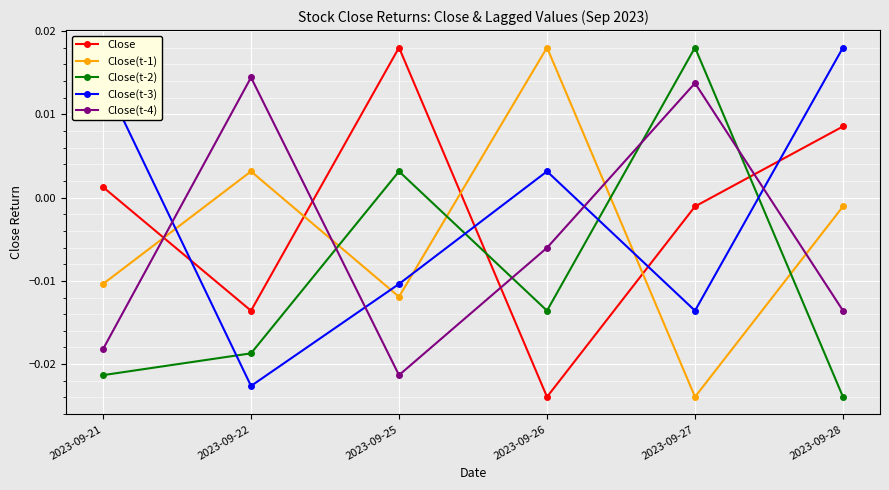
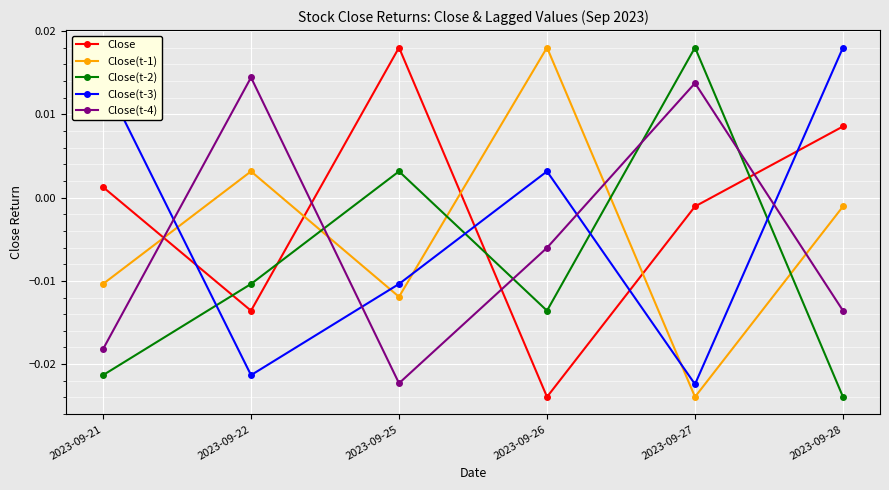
  {
    "Close": {
      "2023-09-21": 0.001,
      "2023-09-22": -0.014,
      "2023-09-25": 0.018,
      "2023-09-26": -0.024,
      "2023-09-27": -0.001,
      "2023-09-28": 0.009
    },
    "Close(t-1)": {
      "2023-09-21": -0.010,
      "2023-09-22": 0.003,
      "2023-09-25": -0.012,
      "2023-09-26": 0.018,
      "2023-09-27": -0.024,
      "2023-09-28": -0.001
    },
    "Close(t-2)": {
      "2023-09-21": -0.021,
-     "2023-09-22": -0.019,
+     "2023-09-22": -0.010,
      "2023-09-25": 0.003,
      "2023-09-26": -0.014,
      "2023-09-27": 0.018,
      "2023-09-28": -0.024
    },
    "Close(t-3)": {
-     "2023-09-22": -0.023,
+     "2023-09-22": -0.021,
      "2023-09-25": -0.010,
      "2023-09-26": 0.003,
-     "2023-09-27": -0.014,
+     "2023-09-27": -0.022,
      "2023-09-28": 0.018
    },
    "Close(t-4)": {
      "2023-09-21": -0.018,
      "2023-09-22": 0.014,
-     "2023-09-25": -0.021,
+     "2023-09-25": -0.022,
      "2023-09-26": -0.006,
      "2023-09-27": 0.014,
      "2023-09-28": -0.014
    }
  }
